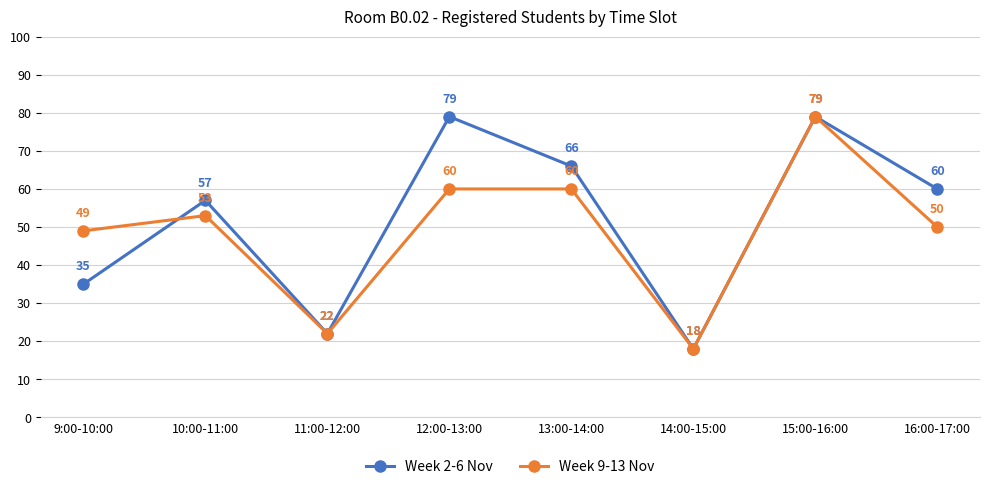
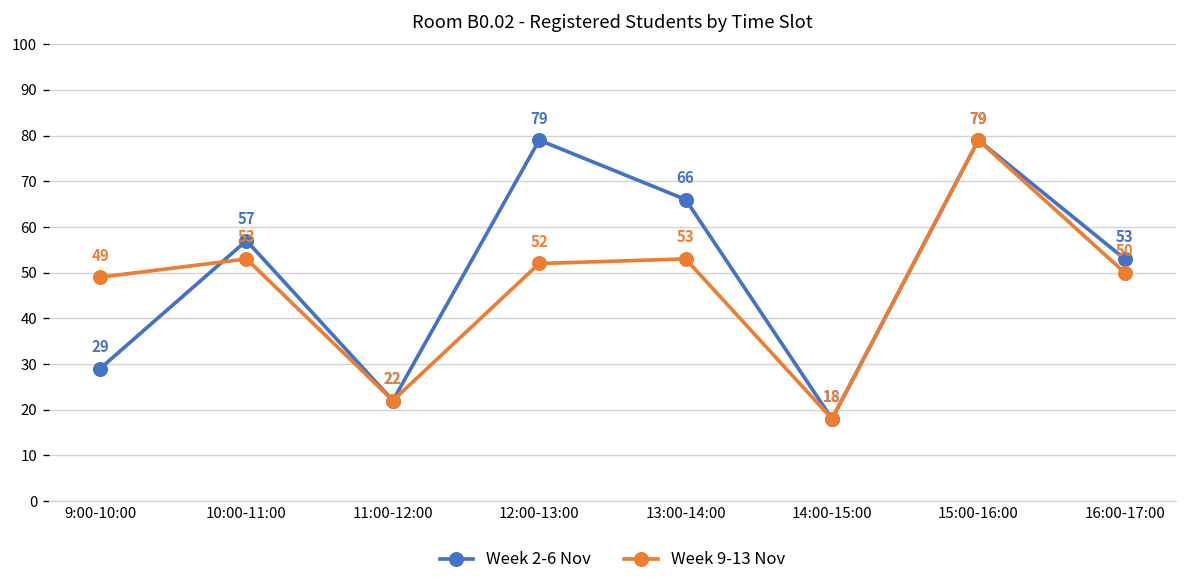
  {
    "Week 2-6 Nov": {
-     "9:00-10:00": 35,
+     "9:00-10:00": 29,
      "10:00-11:00": 57,
      "12:00-13:00": 79,
      "13:00-14:00": 66,
-     "16:00-17:00": 60
+     "16:00-17:00": 53
    },
    "Week 9-13 Nov": {
      "9:00-10:00": 49,
-     "12:00-13:00": 60,
-     "13:00-14:00": 60
+     "12:00-13:00": 52,
+     "13:00-14:00": 53
    }
  }
